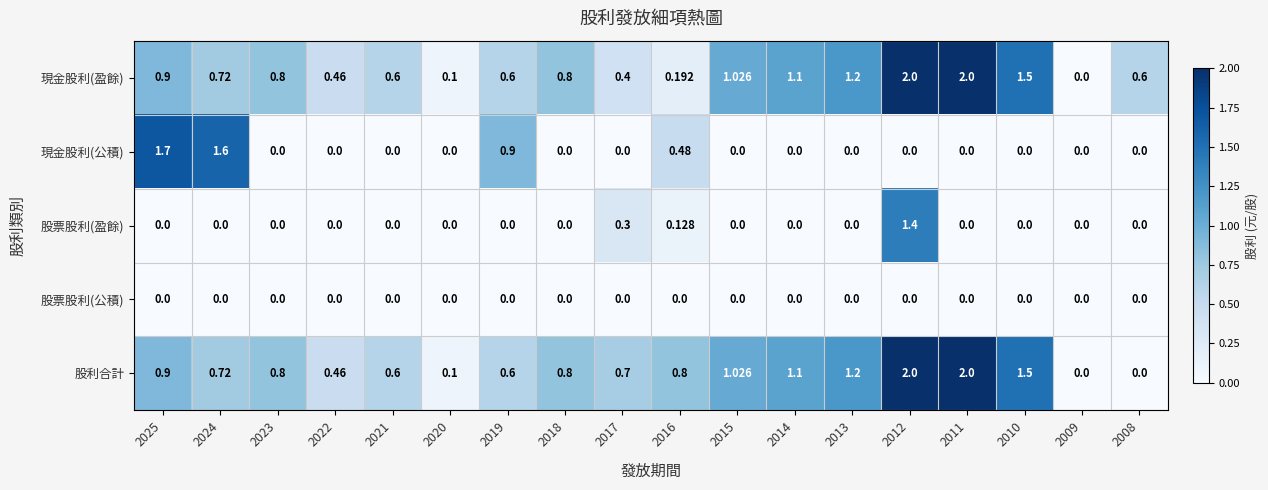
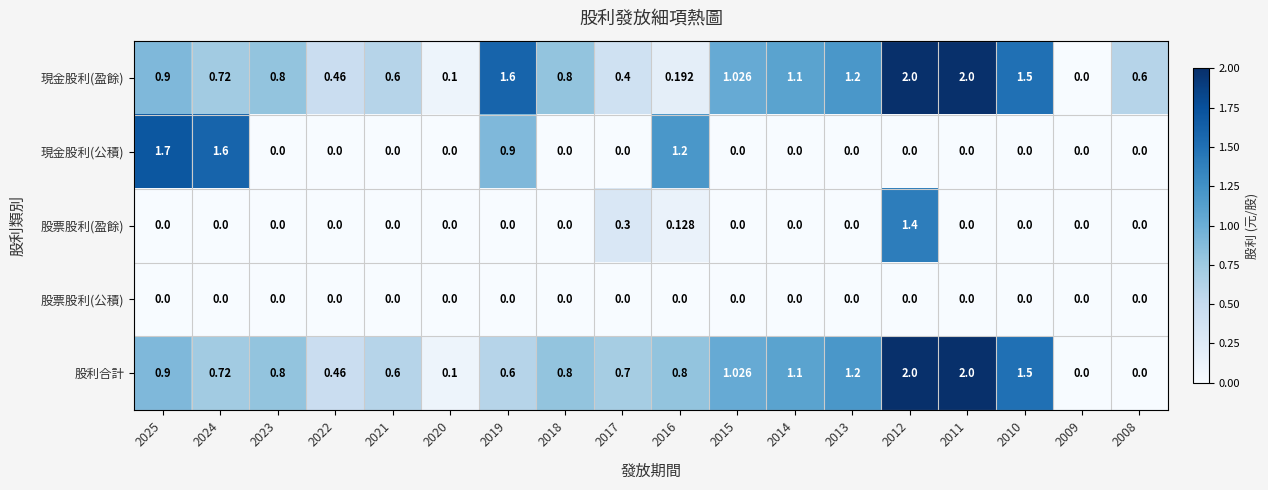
  {
    "現金股利(盈餘)": {
      "2025": 0.9,
      "2024": 0.72,
      "2023": 0.8,
      "2022": 0.46,
      "2021": 0.6,
      "2020": 0.1,
-     "2019": 0.6,
+     "2019": 1.6,
      "2018": 0.8,
      "2017": 0.4,
      "2016": 0.192,
      "2015": 1.026,
      "2014": 1.1,
      "2013": 1.2,
      "2012": 2.0,
      "2011": 2.0,
      "2010": 1.5,
      "2009": 0.0,
      "2008": 0.6
    },
    "現金股利(公積)": {
      "2025": 1.7,
      "2024": 1.6,
      "2023": 0.0,
      "2022": 0.0,
      "2021": 0.0,
      "2020": 0.0,
      "2019": 0.9,
      "2018": 0.0,
      "2017": 0.0,
-     "2016": 0.48,
+     "2016": 1.2,
      "2015": 0.0,
      "2014": 0.0,
      "2013": 0.0,
      "2012": 0.0,
      "2011": 0.0,
      "2010": 0.0,
      "2009": 0.0,
      "2008": 0.0
    },
    "股票股利(盈餘)": {
      "2025": 0.0,
      "2024": 0.0,
      "2023": 0.0,
      "2022": 0.0,
      "2021": 0.0,
      "2020": 0.0,
      "2019": 0.0,
      "2018": 0.0,
      "2017": 0.3,
      "2016": 0.128,
      "2015": 0.0,
      "2014": 0.0,
      "2013": 0.0,
      "2012": 1.4,
      "2011": 0.0,
      "2010": 0.0,
      "2009": 0.0,
      "2008": 0.0
    },
    "股票股利(公積)": {
      "2025": 0.0,
      "2024": 0.0,
      "2023": 0.0,
      "2022": 0.0,
      "2021": 0.0,
      "2020": 0.0,
      "2019": 0.0,
      "2018": 0.0,
      "2017": 0.0,
      "2016": 0.0,
      "2015": 0.0,
      "2014": 0.0,
      "2013": 0.0,
      "2012": 0.0,
      "2011": 0.0,
      "2010": 0.0,
      "2009": 0.0,
      "2008": 0.0
    },
    "股利合計": {
      "2025": 0.9,
      "2024": 0.72,
      "2023": 0.8,
      "2022": 0.46,
      "2021": 0.6,
      "2020": 0.1,
      "2019": 0.6,
      "2018": 0.8,
      "2017": 0.7,
      "2016": 0.8,
      "2015": 1.026,
      "2014": 1.1,
      "2013": 1.2,
      "2012": 2.0,
      "2011": 2.0,
      "2010": 1.5,
      "2009": 0.0,
      "2008": 0.0
    }
  }
